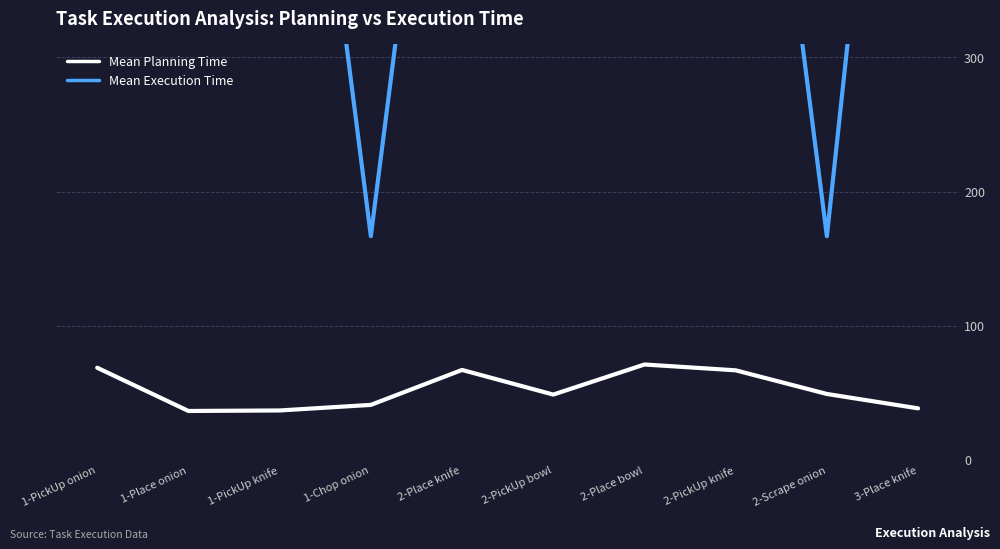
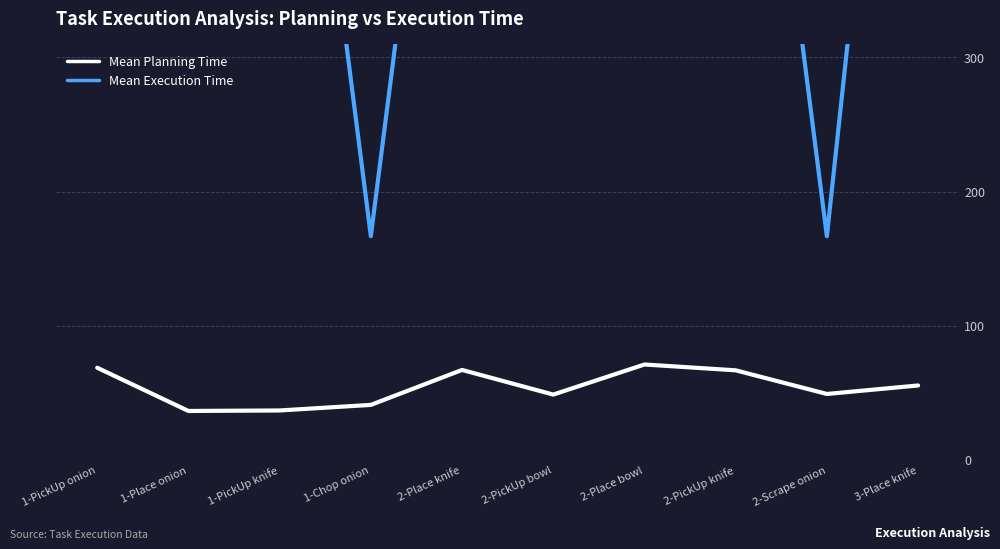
  {
    "Mean Planning Time": {
      "1-PickUp onion": 69,
      "1-Place onion": 36,
      "1-PickUp knife": 37,
      "1-Chop onion": 41,
      "2-Place knife": 67,
      "2-PickUp bowl": 49,
      "2-Place bowl": 71,
      "2-PickUp knife": 67,
      "2-Scrape onion": 49,
-     "3-Place knife": 38
+     "3-Place knife": 55
    },
    "Mean Execution Time": {
      "1-Chop onion": 167,
      "2-Scrape onion": 167
    }
  }
